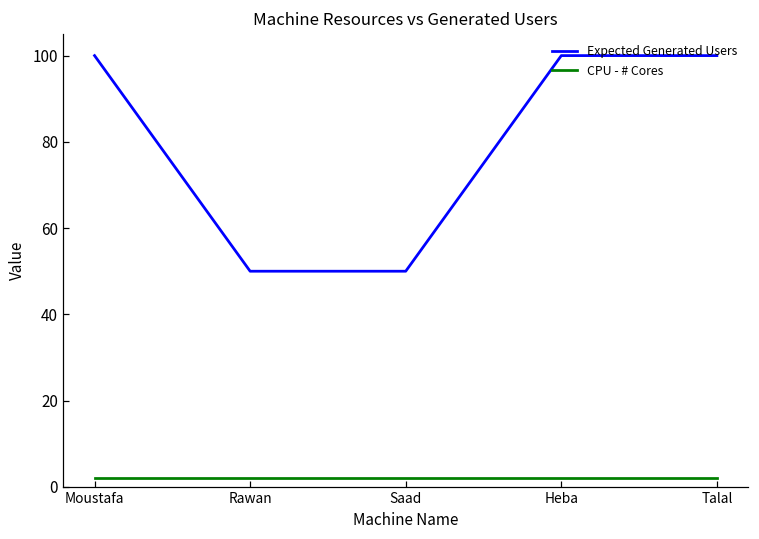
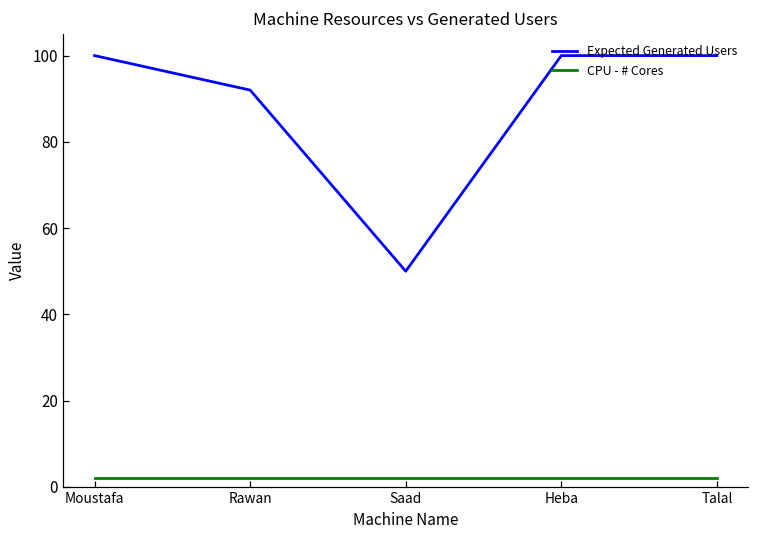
  {
    "Expected Generated Users": {
      "Moustafa": 100,
-     "Rawan": 50,
+     "Rawan": 92,
      "Saad": 50,
      "Heba": 100,
      "Talal": 100
    },
    "CPU - # Cores": {
      "Moustafa": 2,
      "Rawan": 2,
      "Saad": 2,
      "Heba": 2,
      "Talal": 2
    }
  }
